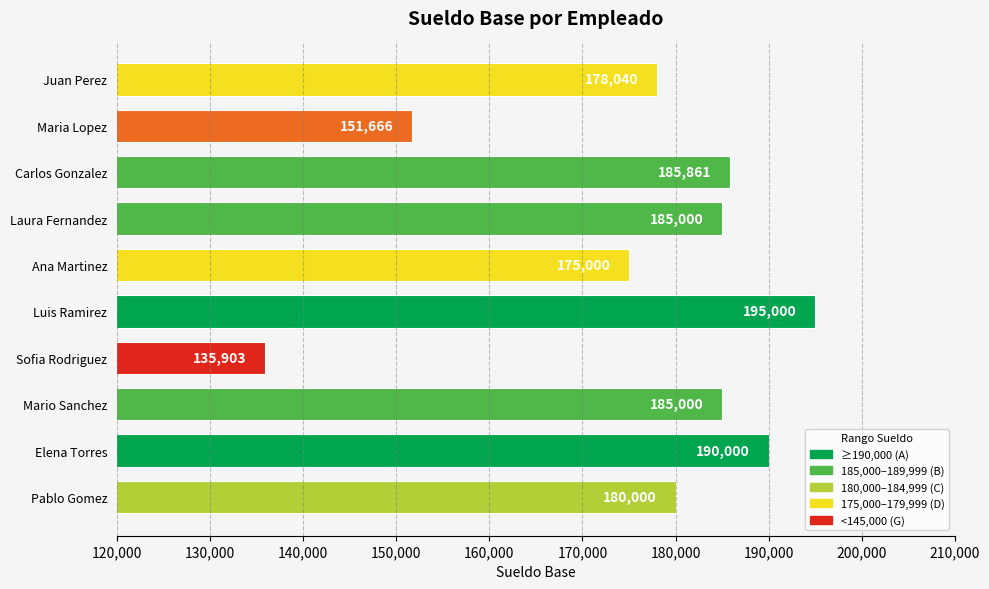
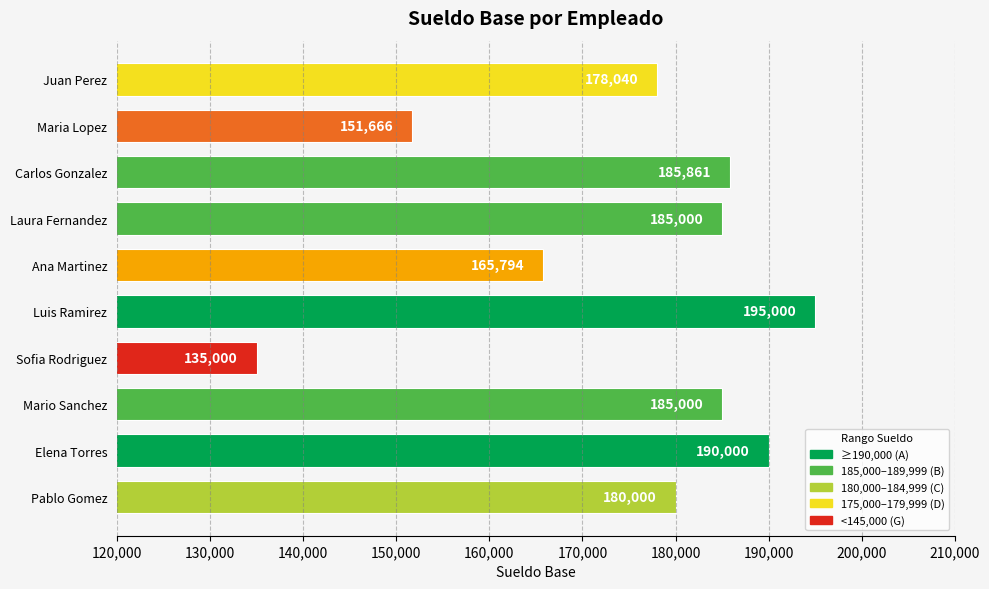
  {
    "Juan Perez": "178,040",
    "Maria Lopez": "151,666",
    "Carlos Gonzalez": "185,861",
    "Laura Fernandez": "185,000",
-   "Ana Martinez": "175,000",
+   "Ana Martinez": "165,794",
    "Luis Ramirez": "195,000",
-   "Sofia Rodriguez": "135,903",
+   "Sofia Rodriguez": "135,000",
    "Mario Sanchez": "185,000",
    "Elena Torres": "190,000",
    "Pablo Gomez": "180,000"
  }
